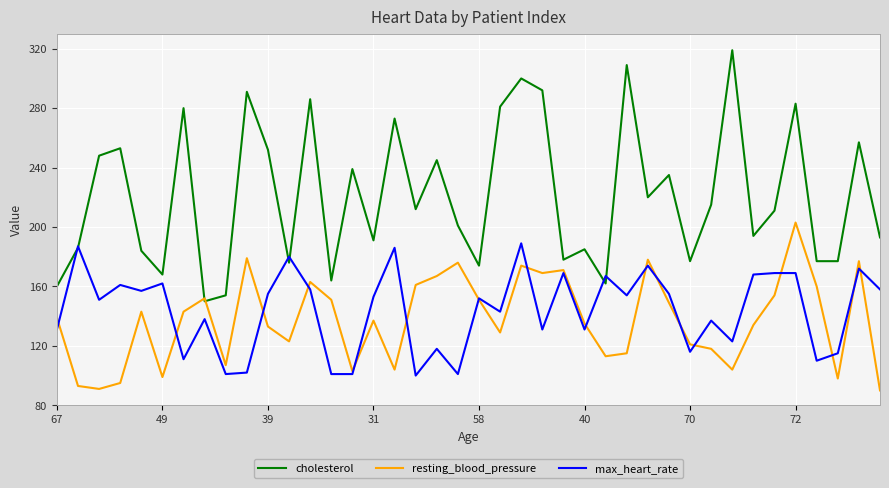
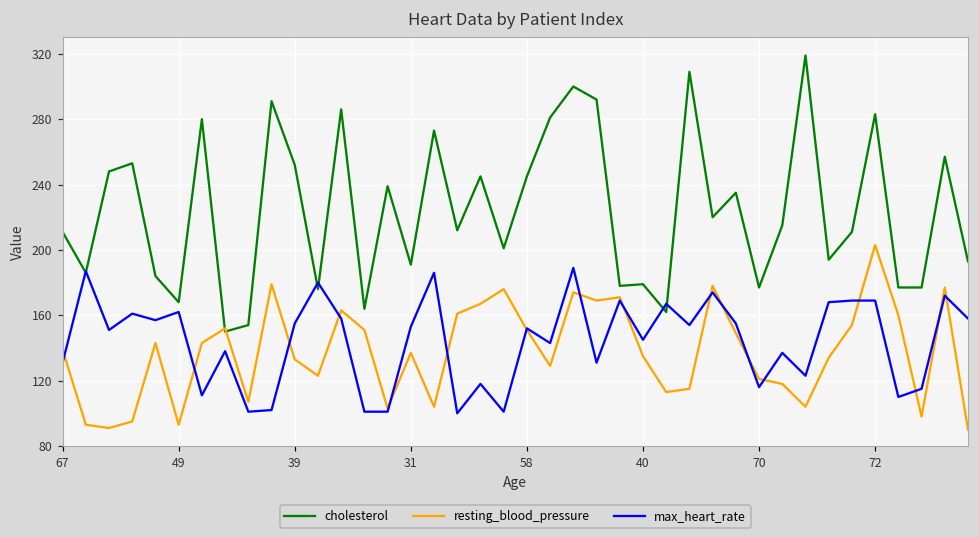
  {
    "cholesterol": {
-     "67": 160,
+     "67": 211,
      "49": 168,
-     "58": 174,
-     "40": 185,
+     "58": 245,
+     "40": 179,
      "70": 177,
      "72": 283
    },
    "resting_blood_pressure": {
      "67": 139,
-     "49": 99,
+     "49": 93,
      "40": 135,
      "70": 121,
      "72": 203
    },
    "max_heart_rate": {
      "67": 131,
      "49": 162,
-     "40": 131,
+     "40": 145,
      "70": 116,
      "72": 169
    }
  }
